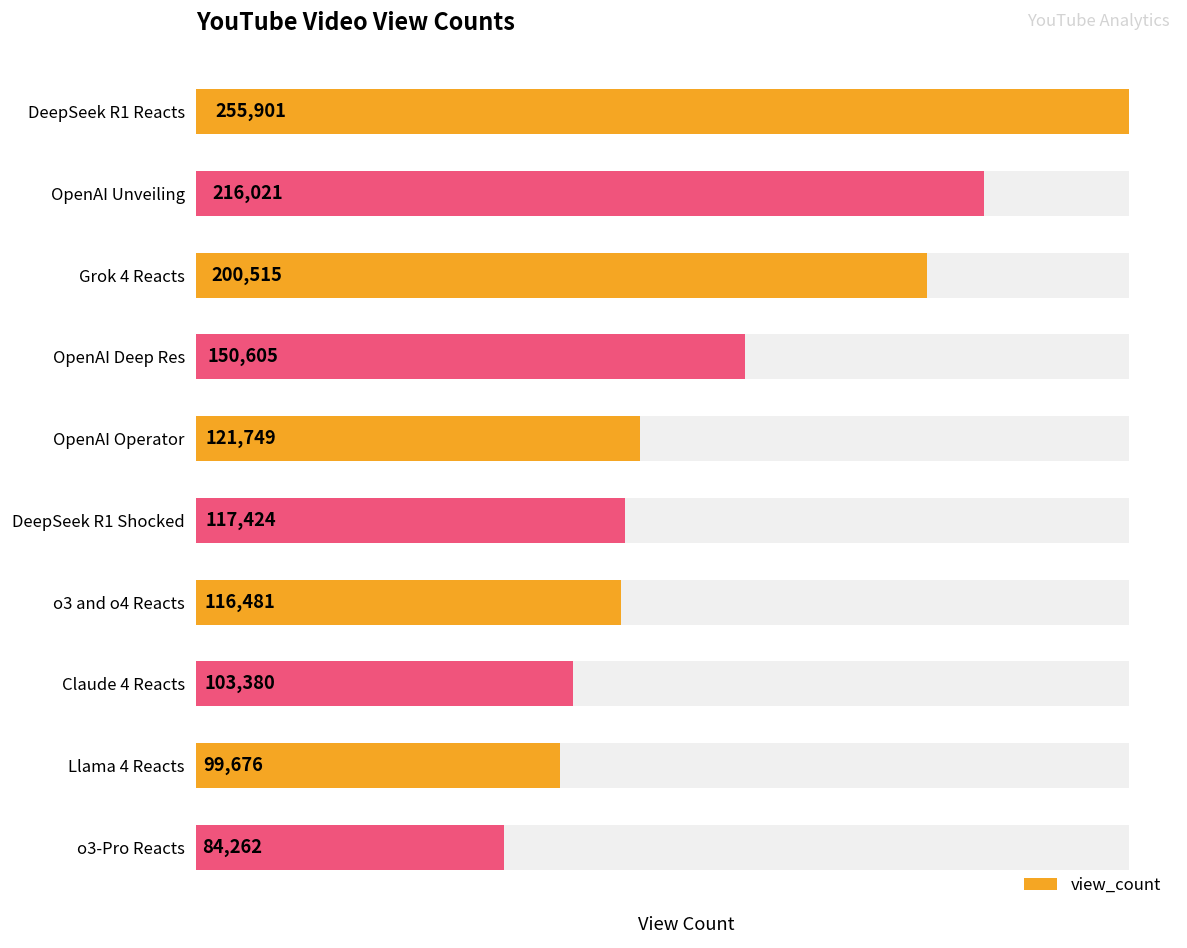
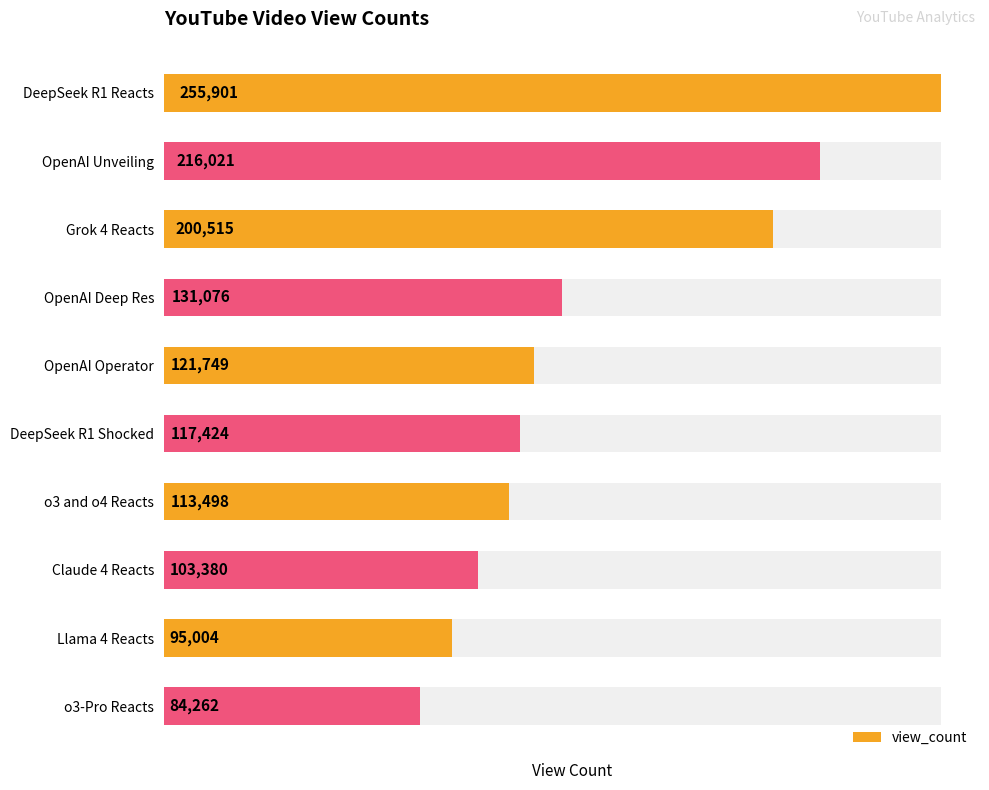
  {
    "view_count": {
      "DeepSeek R1 Reacts": "255,901",
-     "OpenAI Deep Res": "150,605",
-     "o3 and o4 Reacts": "116,481",
-     "Llama 4 Reacts": "99,676"
+     "OpenAI Deep Res": "131,076",
+     "o3 and o4 Reacts": "113,498",
+     "Llama 4 Reacts": "95,004"
    }
  }
